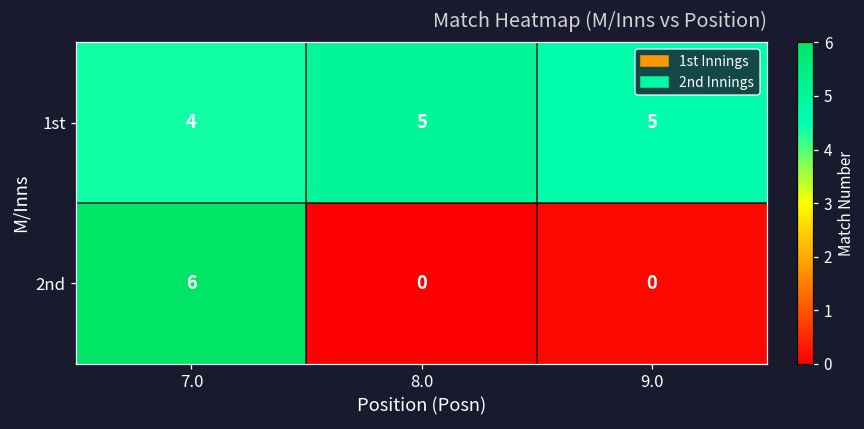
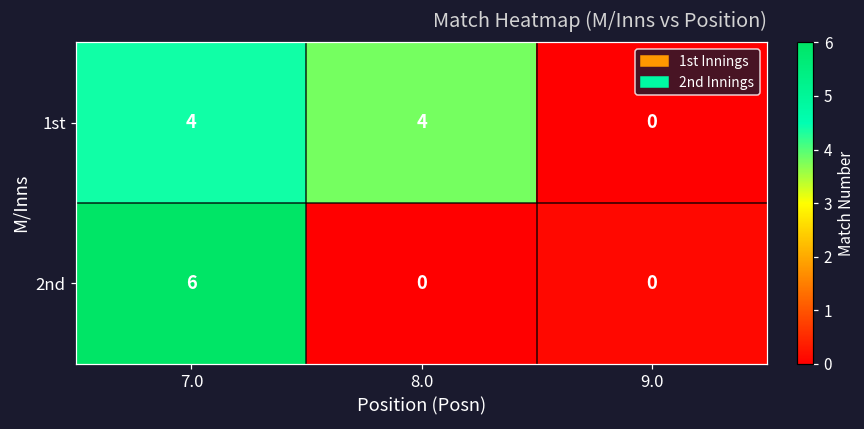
  {
    "1st": {
      "7.0": 4,
-     "8.0": 5,
-     "9.0": 5
+     "8.0": 4,
+     "9.0": 0
    },
    "2nd": {
      "7.0": 6,
      "8.0": 0,
      "9.0": 0
    }
  }
